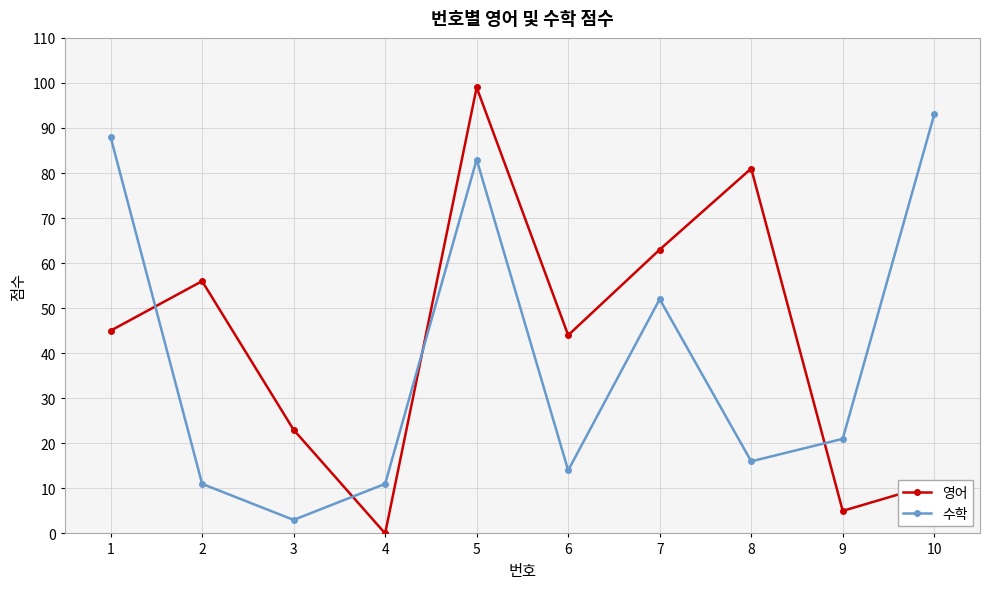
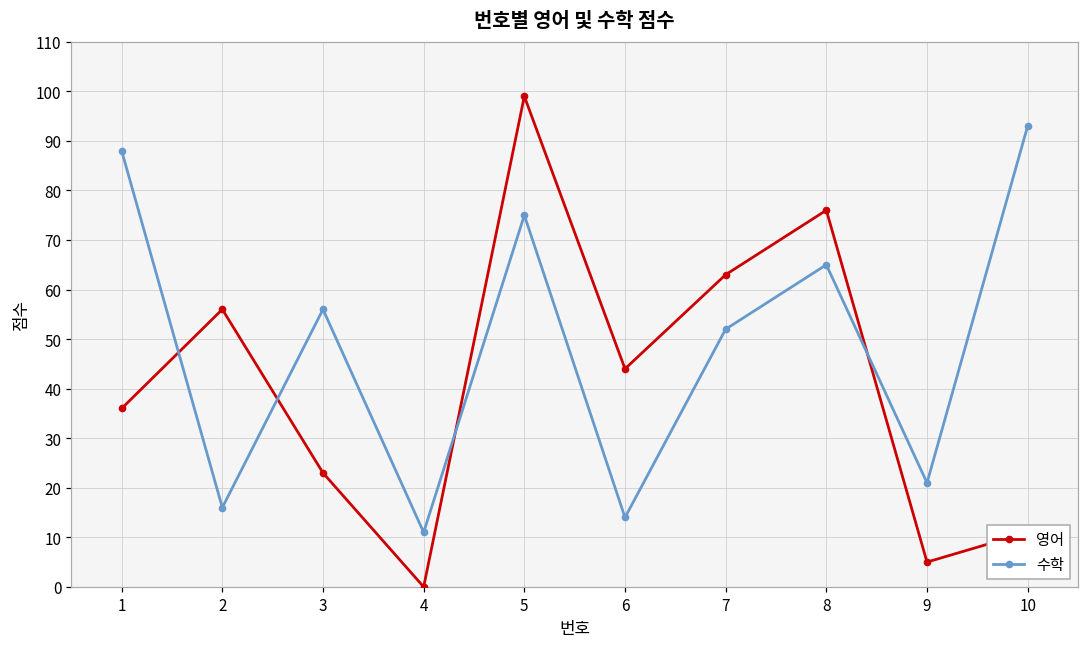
  {
    "영어": {
-     "1": 45,
+     "1": 36,
      "2": 56,
      "3": 23,
      "4": 0,
      "5": 99,
      "6": 44,
      "7": 63,
-     "8": 81,
+     "8": 76,
      "9": 5
    },
    "수학": {
      "1": 88,
-     "2": 11,
-     "3": 3,
+     "2": 16,
+     "3": 56,
      "4": 11,
-     "5": 83,
+     "5": 75,
      "6": 14,
      "7": 52,
-     "8": 16,
+     "8": 65,
      "9": 21,
      "10": 93
    }
  }
